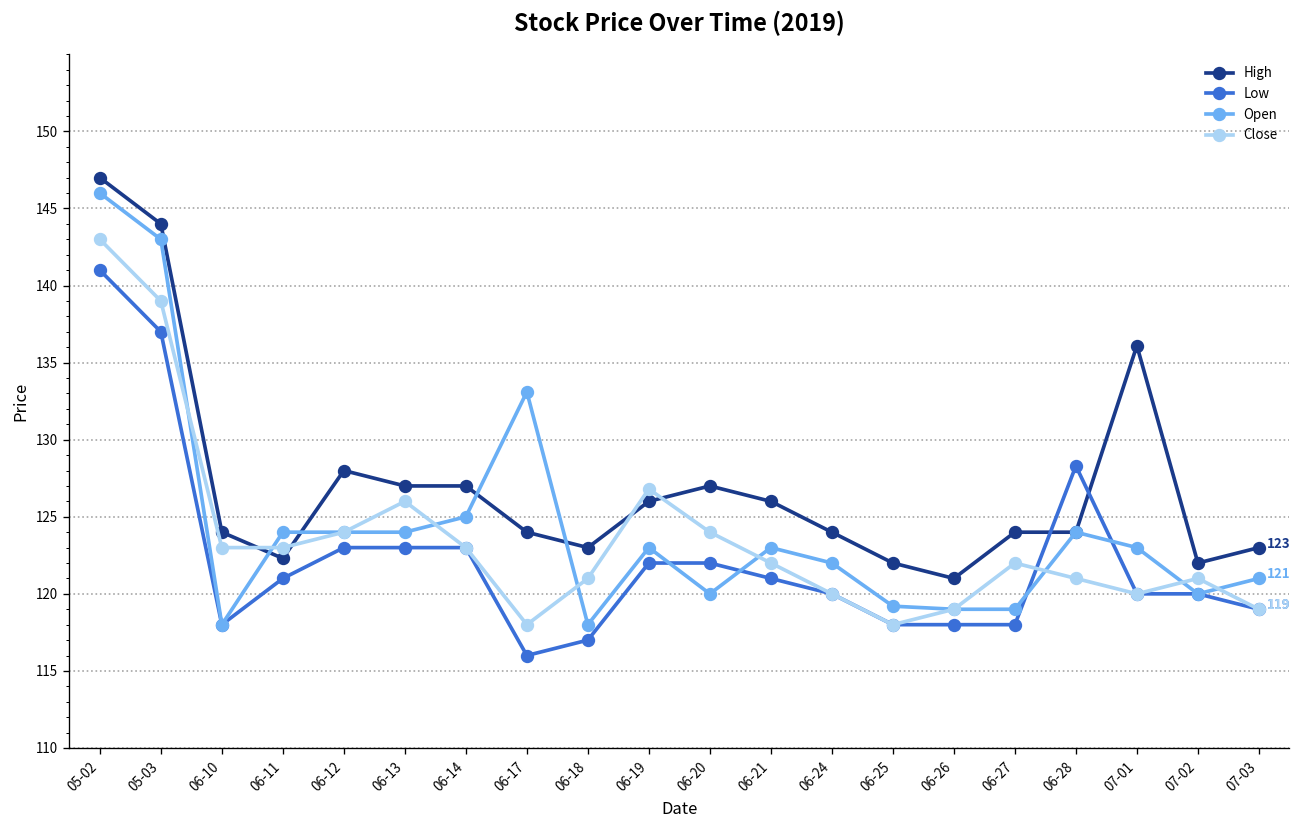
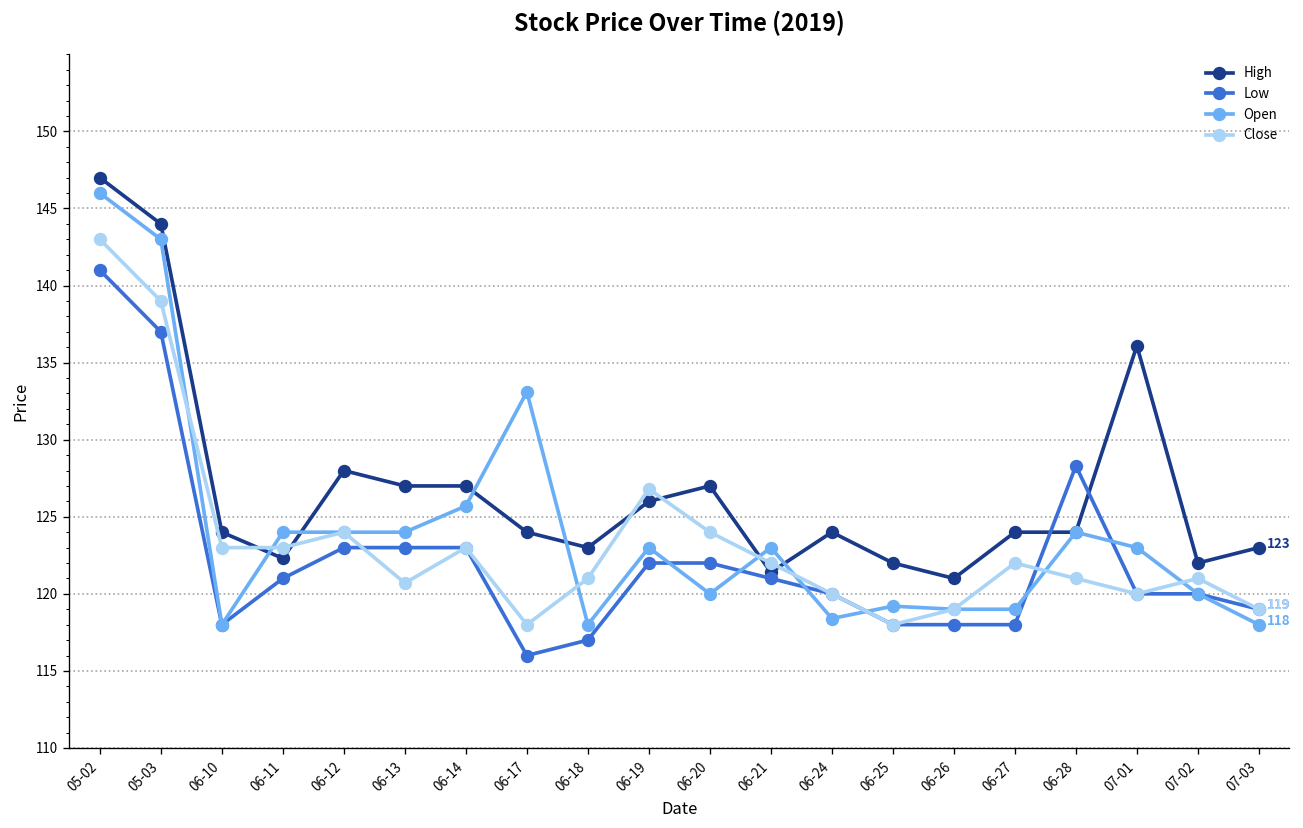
  {
    "High": {
      "05-02": 147.0,
      "05-03": 144.0,
      "06-10": 124.0,
      "06-11": 122.3,
      "06-12": 128.0,
      "06-13": 127.0,
      "06-14": 127.0,
      "06-17": 124.0,
      "06-18": 123.0,
      "06-19": 126.0,
      "06-20": 127.0,
-     "06-21": 126.0,
+     "06-21": 121.4,
      "06-24": 124.0,
      "06-25": 122.0,
      "06-26": 121.0,
      "06-27": 124.0,
      "07-01": 136.1,
      "07-02": 122.0
    },
    "Low": {
      "05-02": 141.0,
      "05-03": 137.0,
      "06-11": 121.0,
      "06-12": 123.0,
      "06-13": 123.0,
      "06-17": 116.0,
      "06-18": 117.0,
      "06-19": 122.0,
      "06-20": 122.0,
      "06-21": 121.0,
      "06-26": 118.0,
      "06-27": 118.0,
      "06-28": 128.3
    },
    "Open": {
-     "06-14": 125.0,
-     "06-24": 122.0,
-     "07-03": 121
+     "06-14": 125.7,
+     "06-24": 118.4,
+     "07-03": 118
    },
    "Close": {
      "05-02": 143.0,
      "05-03": 139.0,
      "06-10": 123.0,
      "06-11": 123.0,
-     "06-13": 126.0,
+     "06-13": 120.7,
      "06-17": 118.0,
      "06-18": 121.0,
      "06-19": 126.8,
      "06-20": 124.0,
      "06-21": 122.0,
      "06-27": 122.0,
      "06-28": 121.0,
      "07-02": 121.0
    }
  }
